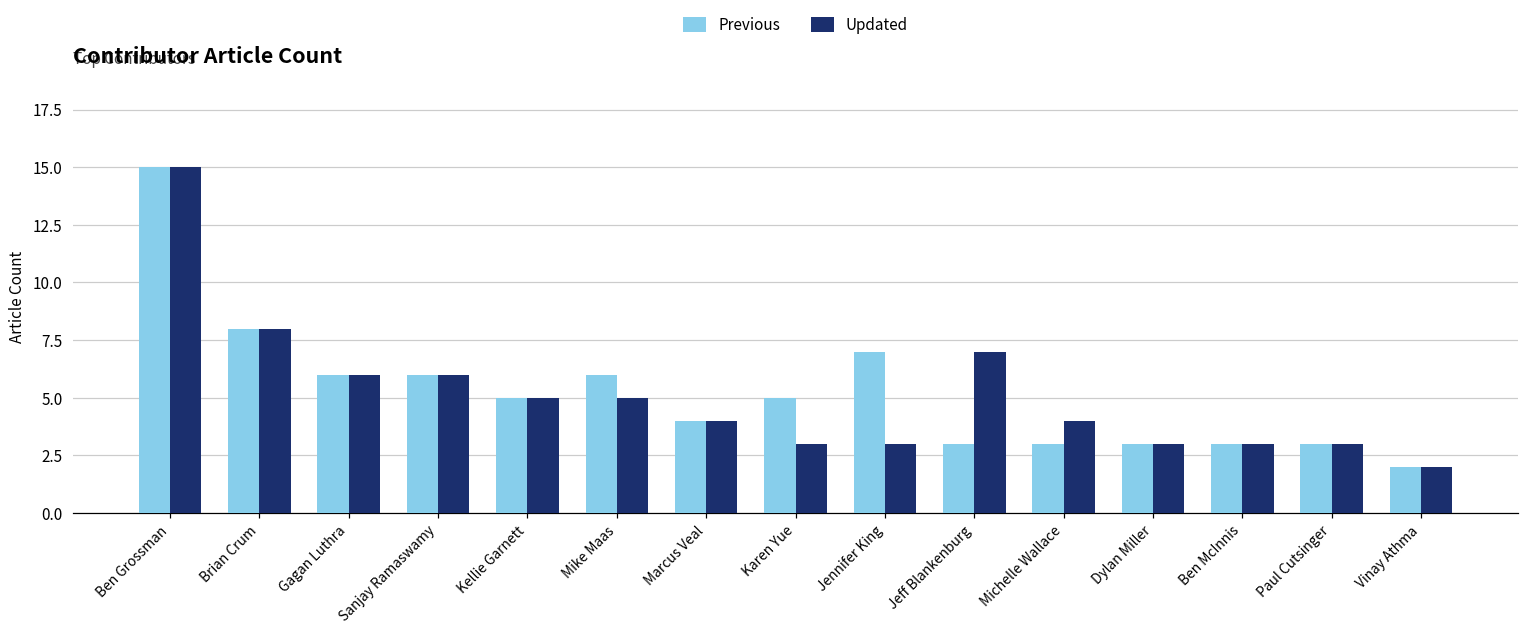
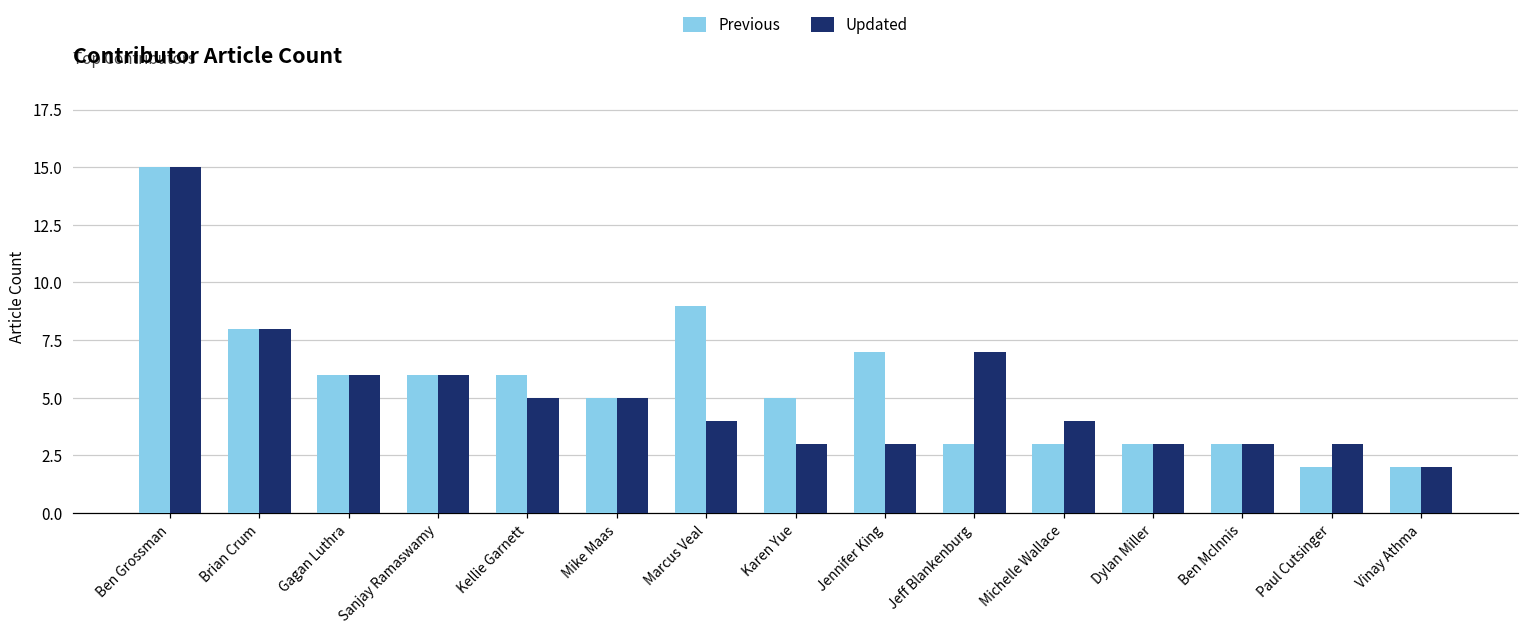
  {
    "Previous": {
      "Ben Grossman": 15,
      "Brian Crum": 8,
      "Gagan Luthra": 6,
      "Sanjay Ramaswamy": 6,
-     "Kellie Garnett": 5,
-     "Mike Maas": 6,
-     "Marcus Veal": 4,
+     "Kellie Garnett": 6,
+     "Mike Maas": 5,
+     "Marcus Veal": 9,
      "Karen Yue": 5,
      "Jennifer King": 7,
      "Jeff Blankenburg": 3,
      "Michelle Wallace": 3,
      "Dylan Miller": 3,
      "Ben McInnis": 3,
-     "Paul Cutsinger": 3,
+     "Paul Cutsinger": 2,
      "Vinay Athma": 2
    },
    "Updated": {
      "Ben Grossman": 15,
      "Brian Crum": 8,
      "Gagan Luthra": 6,
      "Sanjay Ramaswamy": 6,
      "Kellie Garnett": 5,
      "Mike Maas": 5,
      "Marcus Veal": 4,
      "Karen Yue": 3,
      "Jennifer King": 3,
      "Jeff Blankenburg": 7,
      "Michelle Wallace": 4,
      "Dylan Miller": 3,
      "Ben McInnis": 3,
      "Paul Cutsinger": 3,
      "Vinay Athma": 2
    }
  }
